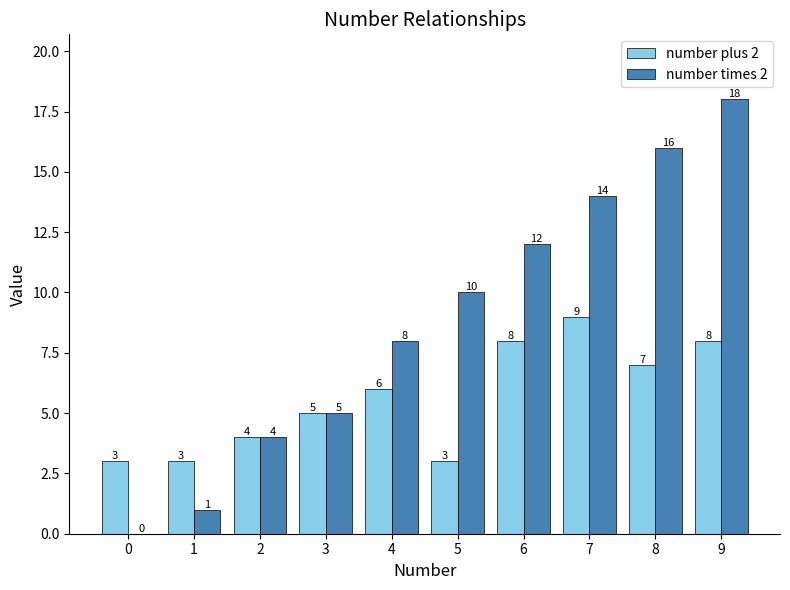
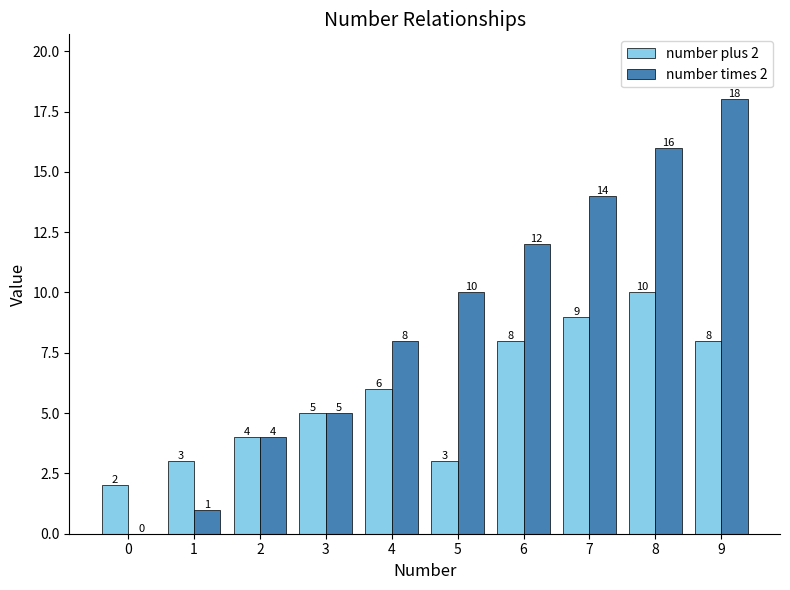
  {
    "number plus 2": {
-     "0": 3,
+     "0": 2,
      "1": 3,
      "2": 4,
      "3": 5,
      "4": 6,
      "5": 3,
      "6": 8,
      "7": 9,
-     "8": 7,
+     "8": 10,
      "9": 8
    },
    "number times 2": {
      "0": 0,
      "1": 1,
      "2": 4,
      "3": 5,
      "4": 8,
      "5": 10,
      "6": 12,
      "7": 14,
      "8": 16,
      "9": 18
    }
  }
